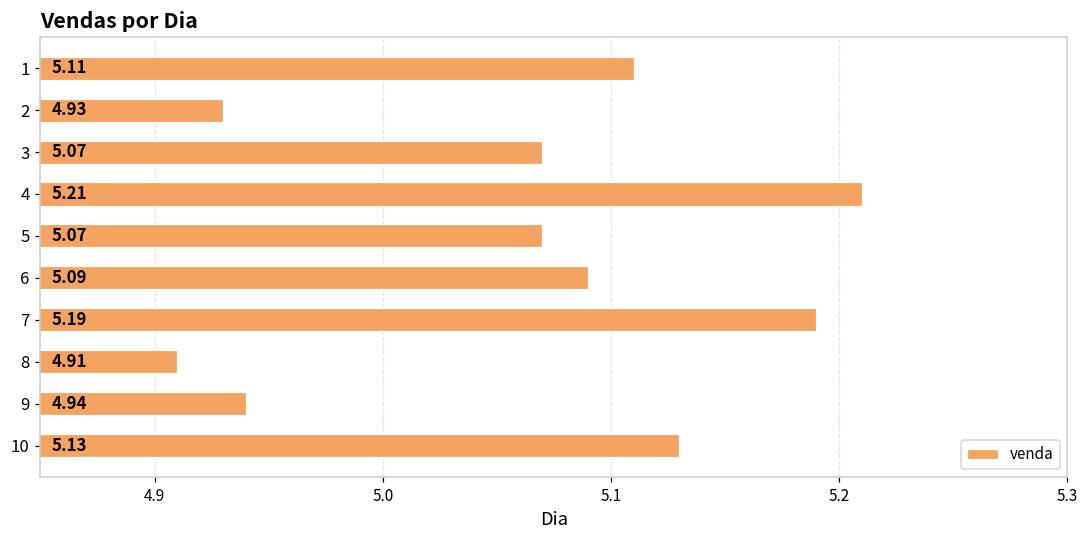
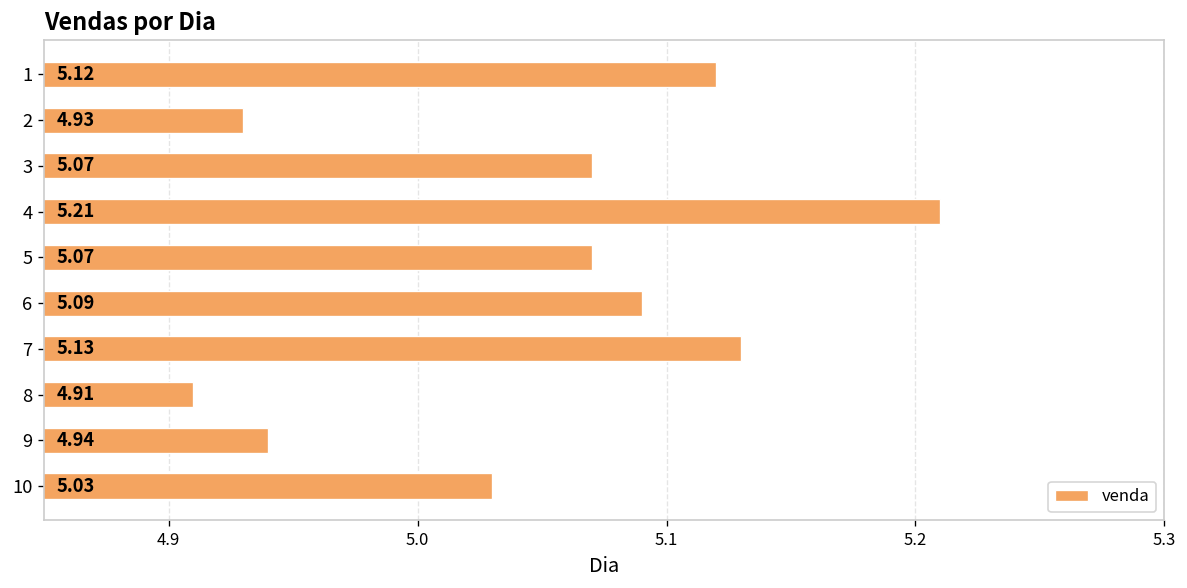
  {
-   "1": 5.11,
+   "1": 5.12,
    "2": 4.93,
    "3": 5.07,
    "4": 5.21,
    "5": 5.07,
    "6": 5.09,
-   "7": 5.19,
+   "7": 5.13,
    "8": 4.91,
    "9": 4.94,
-   "10": 5.13
+   "10": 5.03
  }
